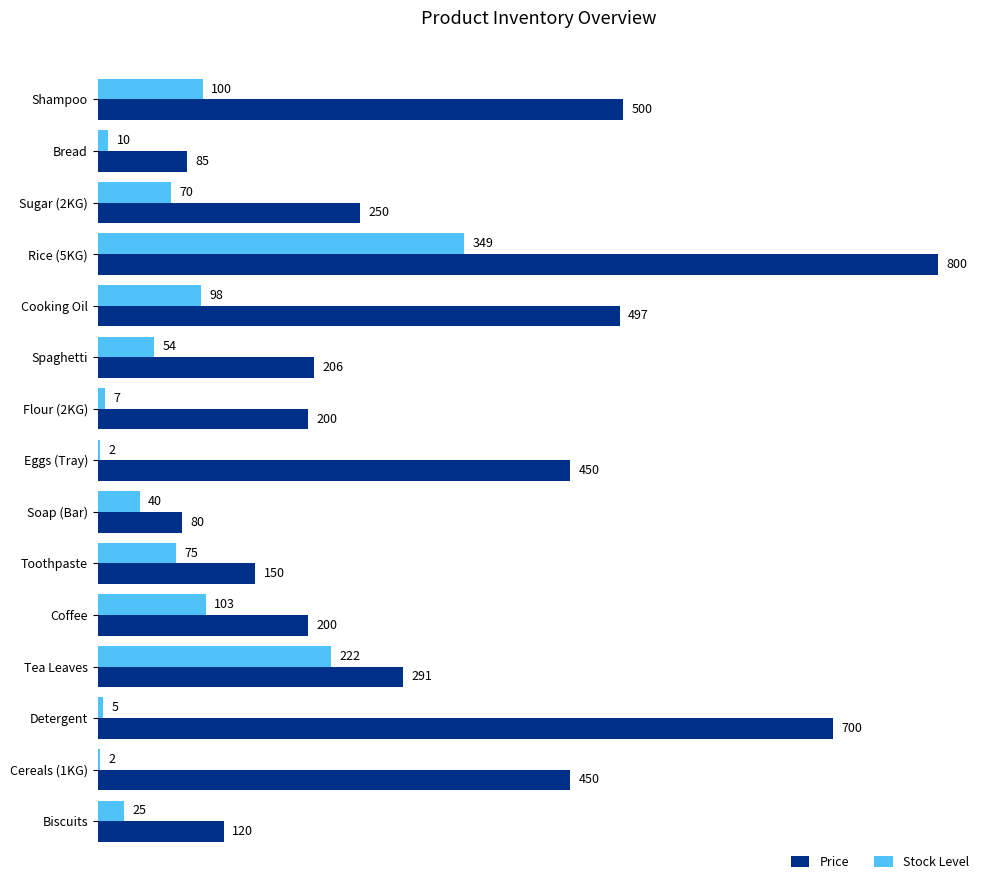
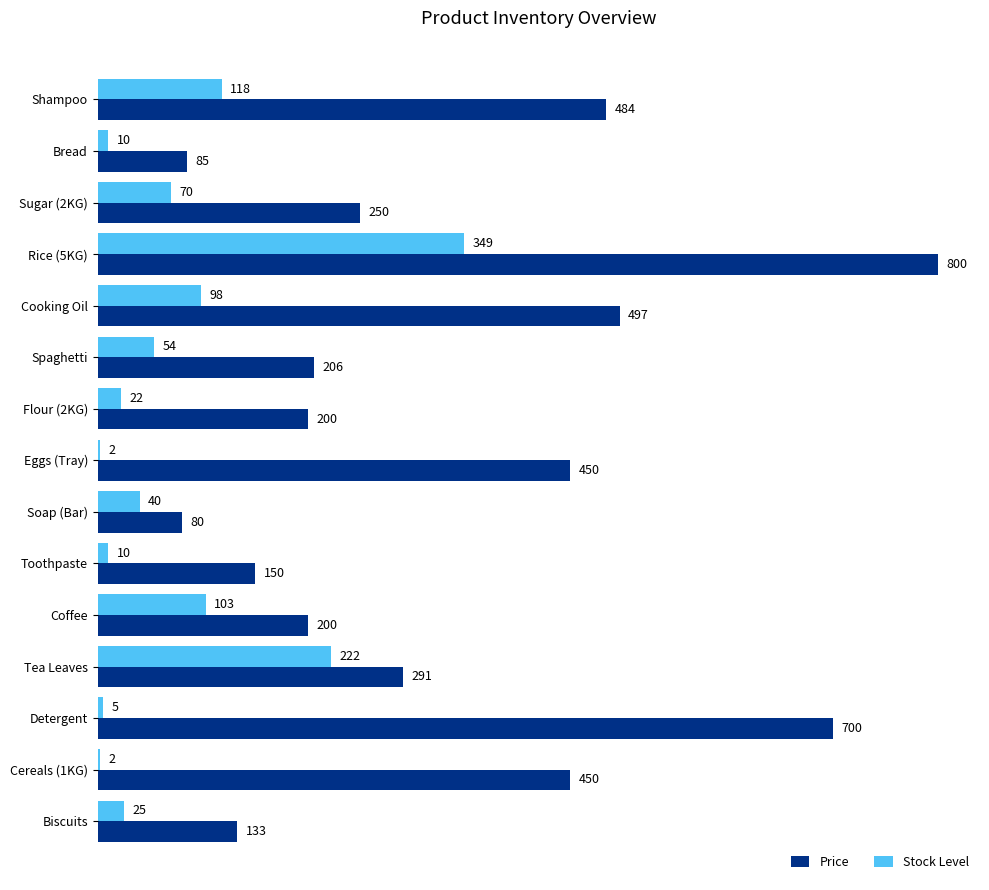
  {
    "Price": {
-     "Shampoo": 500,
+     "Shampoo": 484,
      "Bread": 85,
      "Sugar (2KG)": 250,
      "Rice (5KG)": 800,
      "Cooking Oil": 497,
      "Spaghetti": 206,
      "Flour (2KG)": 200,
      "Eggs (Tray)": 450,
      "Soap (Bar)": 80,
      "Toothpaste": 150,
      "Coffee": 200,
      "Tea Leaves": 291,
      "Detergent": 700,
      "Cereals (1KG)": 450,
-     "Biscuits": 120
+     "Biscuits": 133
    },
    "Stock Level": {
-     "Shampoo": 100,
+     "Shampoo": 118,
      "Bread": 10,
      "Sugar (2KG)": 70,
      "Rice (5KG)": 349,
      "Cooking Oil": 98,
      "Spaghetti": 54,
-     "Flour (2KG)": 7,
+     "Flour (2KG)": 22,
      "Eggs (Tray)": 2,
      "Soap (Bar)": 40,
-     "Toothpaste": 75,
+     "Toothpaste": 10,
      "Coffee": 103,
      "Tea Leaves": 222,
      "Detergent": 5,
      "Cereals (1KG)": 2,
      "Biscuits": 25
    }
  }
